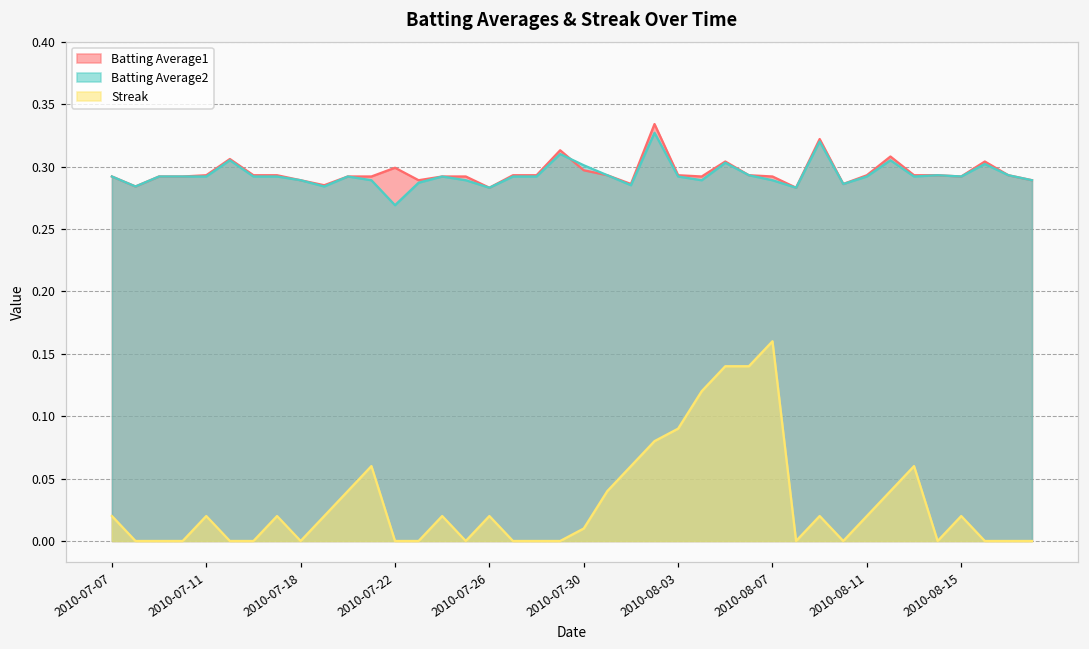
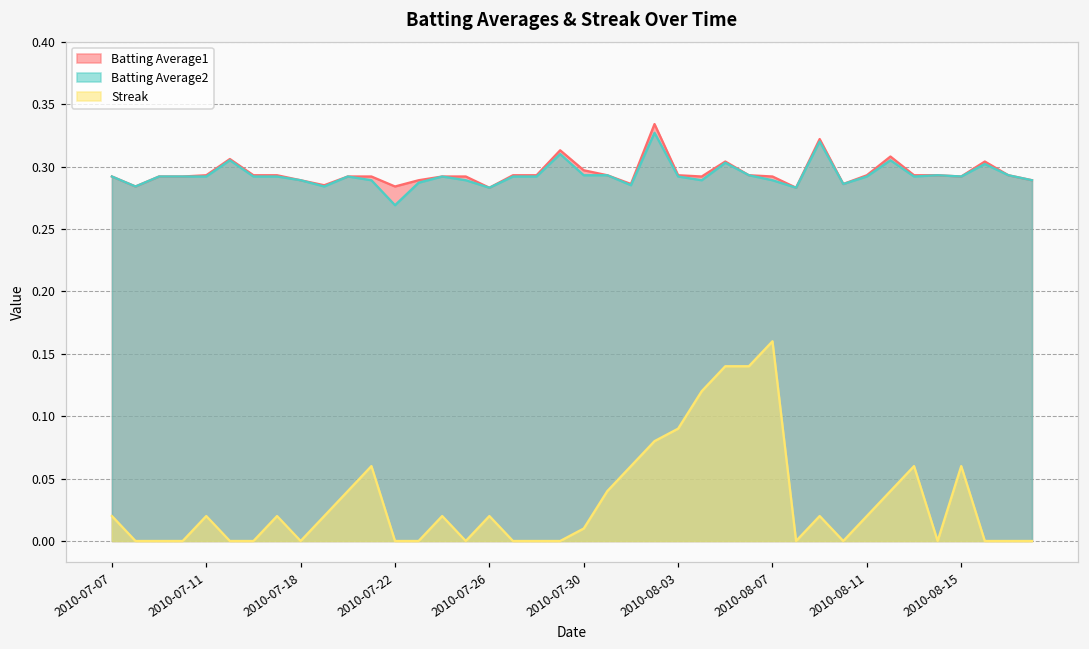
  {
    "Batting Average1": {
-     "2010-07-22": 0.299,
+     "2010-07-22": 0.284,
      "2010-07-30": 0.297,
      "2010-08-07": 0.292
    },
    "Batting Average2": {
      "2010-07-22": 0.269,
-     "2010-07-30": 0.301,
+     "2010-07-30": 0.293,
      "2010-08-07": 0.289
    },
    "Streak": {
      "2010-07-07": 0.020,
      "2010-07-11": 0.020,
      "2010-07-18": 0.000,
      "2010-07-22": 0.000,
      "2010-07-26": 0.020,
      "2010-07-30": 0.010,
      "2010-08-03": 0.090,
      "2010-08-07": 0.160,
      "2010-08-11": 0.020,
-     "2010-08-15": 0.020
+     "2010-08-15": 0.060
    }
  }
